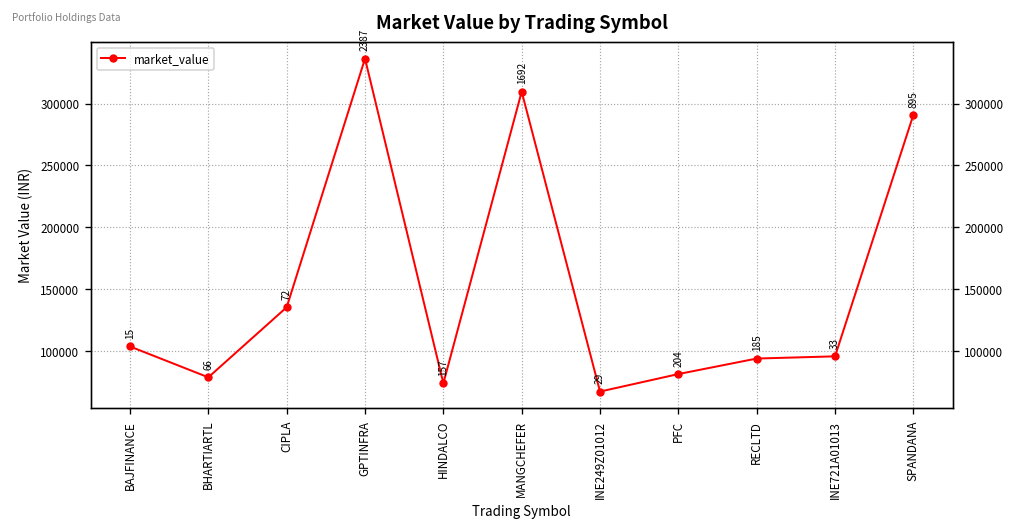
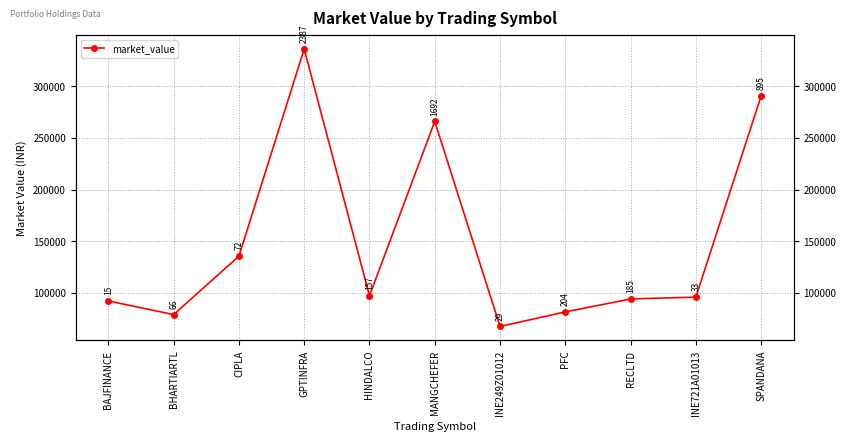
  {
-   "BAJFINANCE": 104000,
-   "HINDALCO": 74000,
-   "MANGCHEFER": 310000
+   "BAJFINANCE": 92000,
+   "HINDALCO": 97000,
+   "MANGCHEFER": 266000
  }
